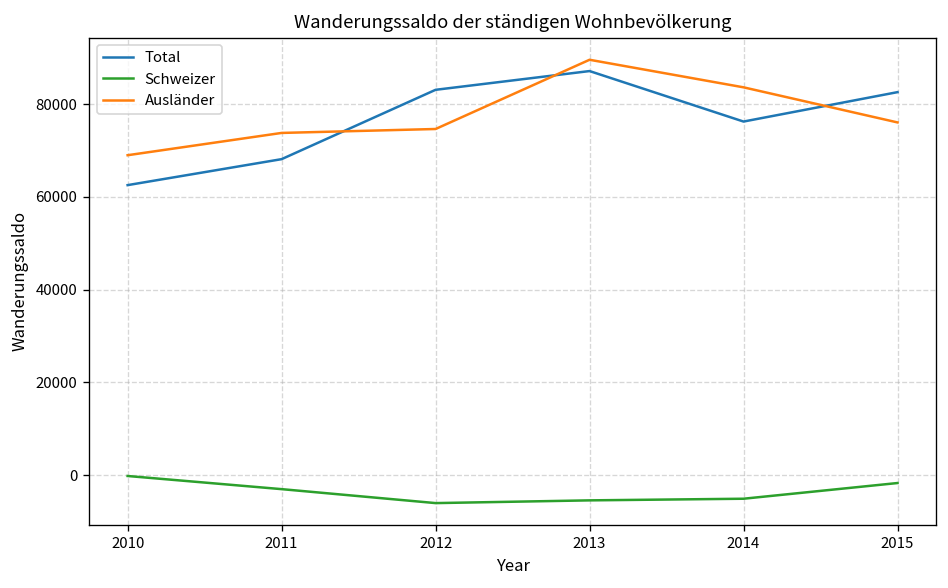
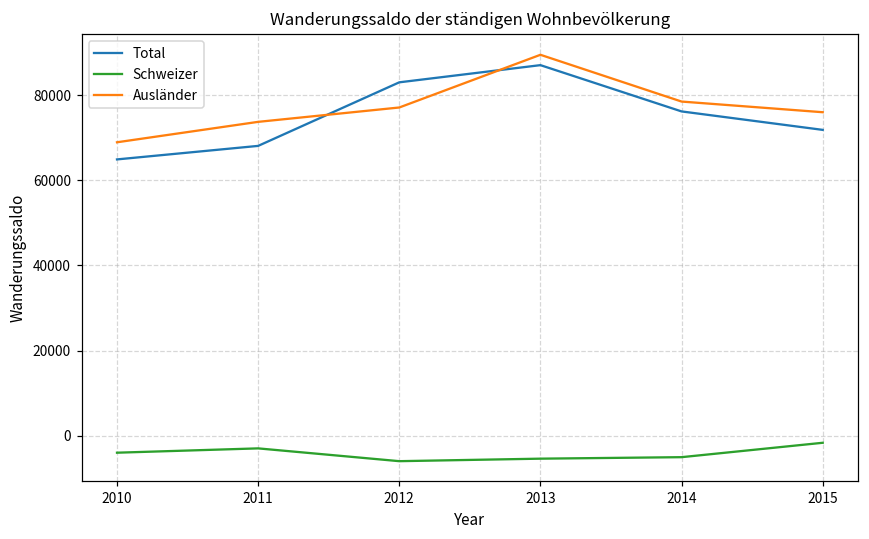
  {
    "Total": {
-     "2010": 63000,
+     "2010": 65000,
      "2011": 68000,
      "2012": 83000,
      "2013": 87000,
      "2014": 76000,
-     "2015": 83000
+     "2015": 72000
    },
    "Schweizer": {
-     "2010": 0,
+     "2010": -4000,
      "2011": -3000,
      "2012": -6000,
      "2013": -5000,
      "2014": -5000,
      "2015": -2000
    },
    "Ausländer": {
      "2010": 69000,
      "2011": 74000,
-     "2012": 75000,
+     "2012": 77000,
      "2013": 90000,
-     "2014": 84000,
+     "2014": 79000,
      "2015": 76000
    }
  }
